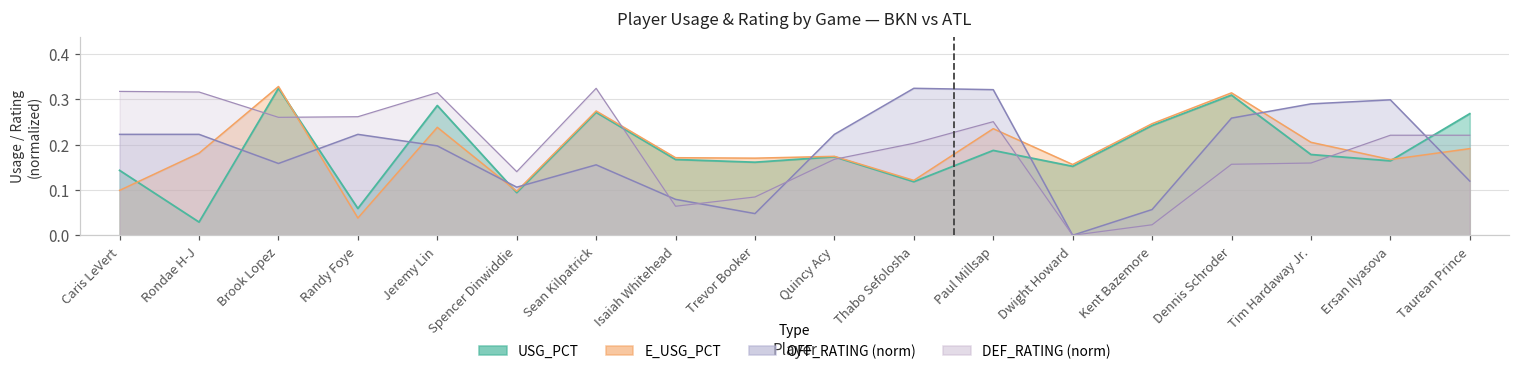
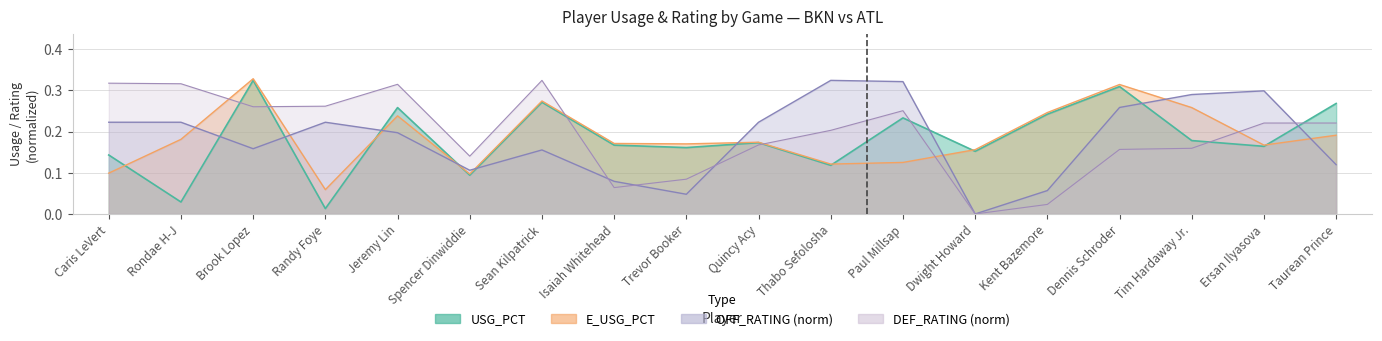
  {
    "USG_PCT": {
      "Caris LeVert": 0.14,
      "Rondae H-J": 0.03,
-     "Randy Foye": 0.06,
-     "Jeremy Lin": 0.29,
+     "Randy Foye": 0.01,
+     "Jeremy Lin": 0.26,
      "Trevor Booker": 0.16,
-     "Paul Millsap": 0.19,
+     "Paul Millsap": 0.23,
      "Tim Hardaway Jr.": 0.18,
      "Taurean Prince": 0.27
    },
    "E_USG_PCT": {
      "Caris LeVert": 0.10,
      "Rondae H-J": 0.18,
-     "Randy Foye": 0.04,
+     "Randy Foye": 0.06,
      "Jeremy Lin": 0.24,
      "Trevor Booker": 0.17,
-     "Paul Millsap": 0.24,
-     "Tim Hardaway Jr.": 0.21,
+     "Paul Millsap": 0.13,
+     "Tim Hardaway Jr.": 0.26,
      "Taurean Prince": 0.19
    }
  }
